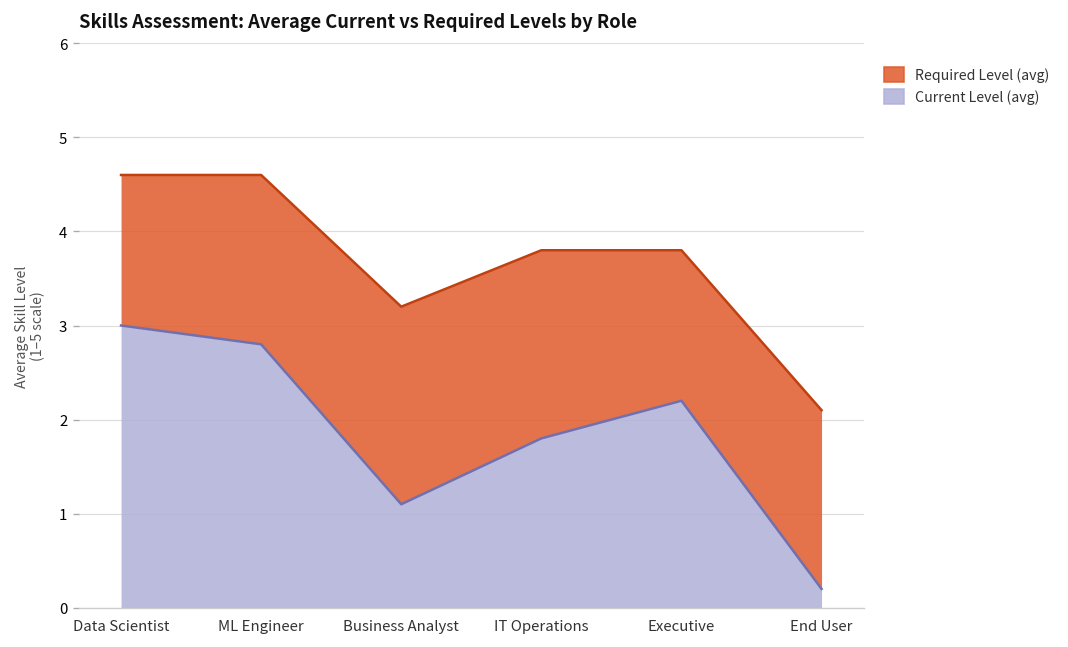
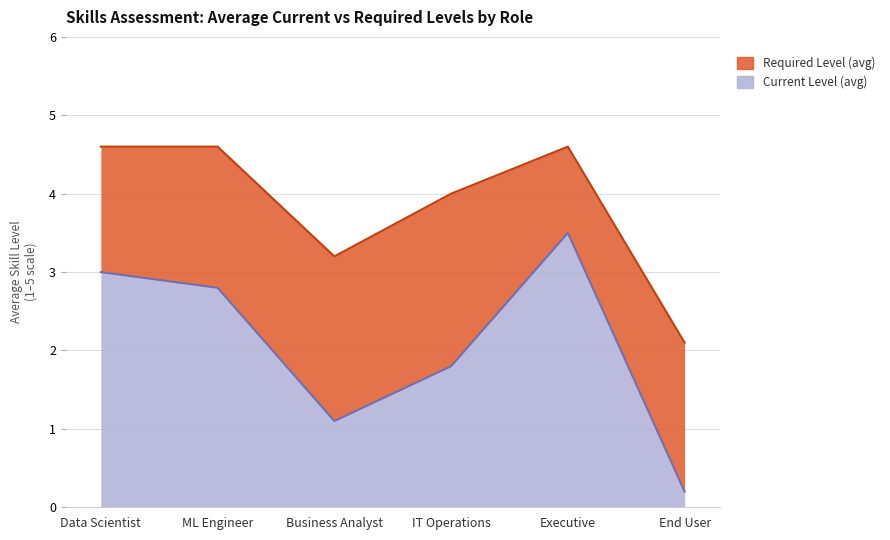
  {
    "Required Level (avg)": {
      "Data Scientist": 4.6,
      "ML Engineer": 4.6,
      "Business Analyst": 3.2,
-     "IT Operations": 3.8,
-     "Executive": 3.8,
+     "IT Operations": 4.0,
+     "Executive": 4.6,
      "End User": 2.1
    },
    "Current Level (avg)": {
      "Data Scientist": 3.0,
      "ML Engineer": 2.8,
      "Business Analyst": 1.1,
      "IT Operations": 1.8,
-     "Executive": 2.2,
+     "Executive": 3.5,
      "End User": 0.2
    }
  }
